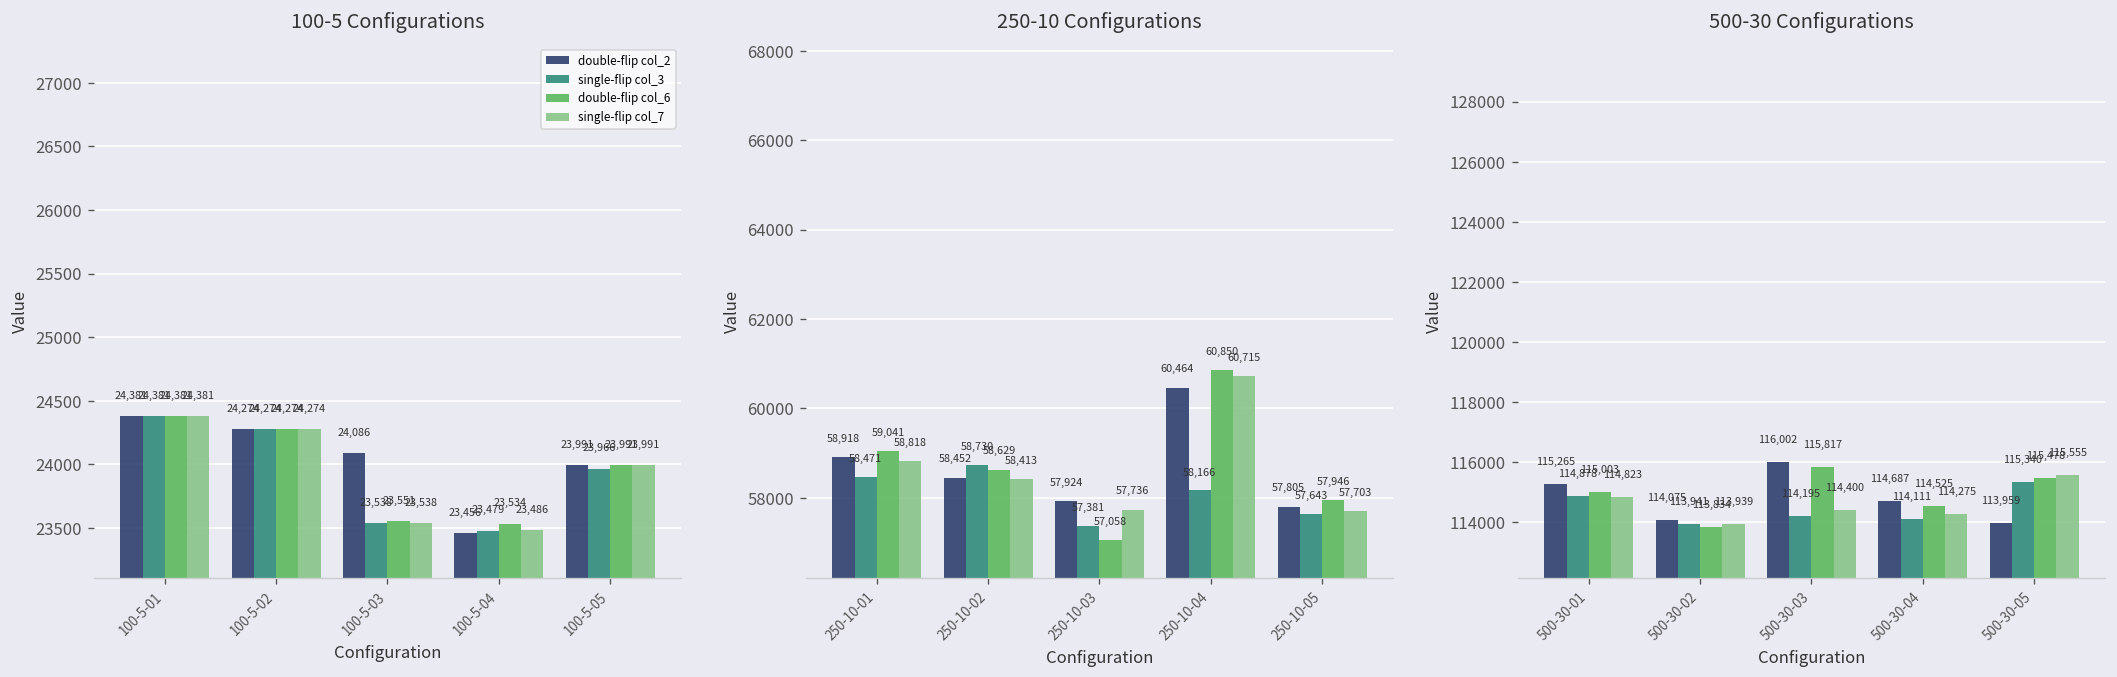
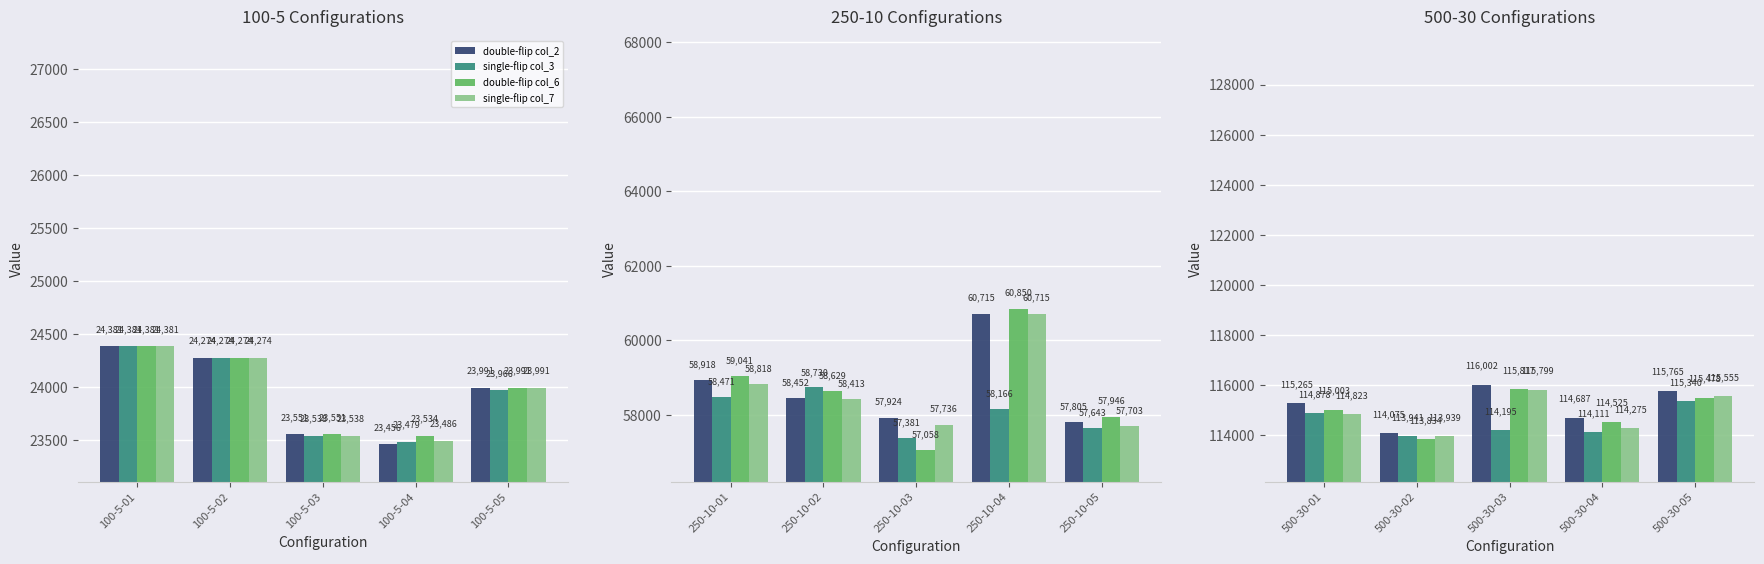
  {
    "100-5 Configurations": {
      "double-flip col_2": {
-       "100-5-03": "24,086"
+       "100-5-03": "23,551"
      },
      "double-flip col_6": {
        "100-5-04": "23,534"
      },
      "single-flip col_7": {
        "100-5-04": "23,486"
      }
    },
    "250-10 Configurations": {
      "double-flip col_2": {
        "250-10-01": "58,918",
        "250-10-02": "58,452",
        "250-10-03": "57,924",
-       "250-10-04": "60,464",
+       "250-10-04": "60,715",
        "250-10-05": "57,805"
      },
      "single-flip col_3": {
        "250-10-01": "58,471",
        "250-10-03": "57,381",
        "250-10-04": "58,166",
        "250-10-05": "57,643"
      },
      "double-flip col_6": {
        "250-10-01": "59,041",
        "250-10-03": "57,058",
        "250-10-04": "60,850",
        "250-10-05": "57,946"
      },
      "single-flip col_7": {
        "250-10-01": "58,818",
        "250-10-02": "58,413",
        "250-10-03": "57,736",
        "250-10-04": "60,715",
        "250-10-05": "57,703"
      }
    },
    "500-30 Configurations": {
      "double-flip col_2": {
        "500-30-01": "115,265",
        "500-30-03": "116,002",
        "500-30-04": "114,687",
-       "500-30-05": "113,959"
+       "500-30-05": "115,765"
      },
      "single-flip col_3": {
        "500-30-03": "114,195",
        "500-30-04": "114,111"
      },
      "double-flip col_6": {
        "500-30-03": "115,817",
        "500-30-04": "114,525"
      },
      "single-flip col_7": {
-       "500-30-03": "114,400",
+       "500-30-03": "115,799",
        "500-30-04": "114,275"
      }
    }
  }
